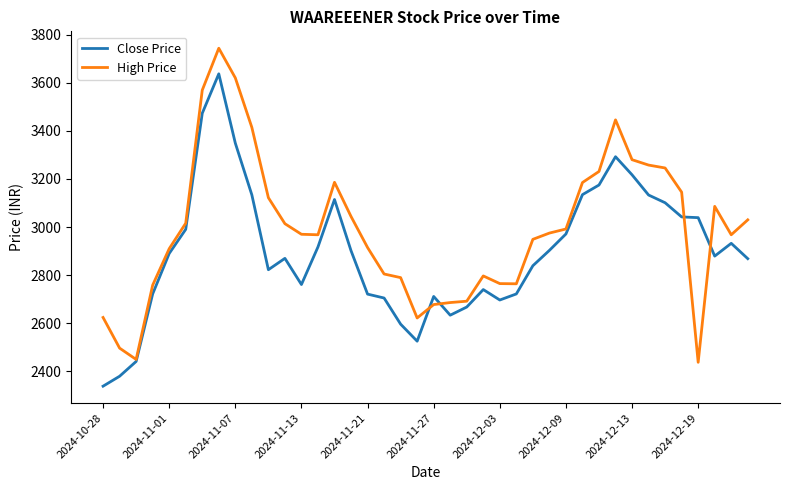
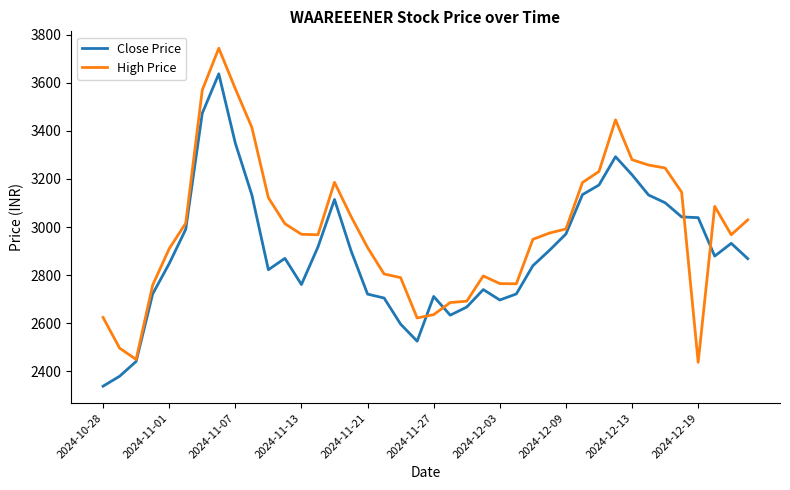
  {
    "Close Price": {
      "2024-10-28": 2340,
-     "2024-11-01": 2890,
+     "2024-11-01": 2850,
      "2024-11-07": 3350,
      "2024-11-13": 2760,
      "2024-11-21": 2720,
      "2024-11-27": 2710,
      "2024-12-03": 2700,
      "2024-12-09": 2970,
      "2024-12-13": 3220,
      "2024-12-19": 3040
    },
    "High Price": {
      "2024-10-28": 2620,
      "2024-11-01": 2910,
-     "2024-11-07": 3620,
+     "2024-11-07": 3570,
      "2024-11-13": 2970,
      "2024-11-21": 2920,
-     "2024-11-27": 2680,
+     "2024-11-27": 2640,
      "2024-12-03": 2770,
      "2024-12-09": 2990,
      "2024-12-13": 3280,
      "2024-12-19": 2440
    }
  }
